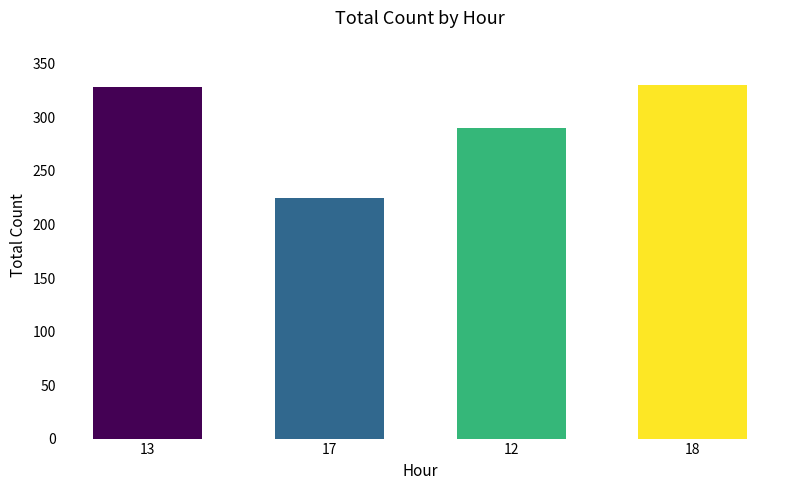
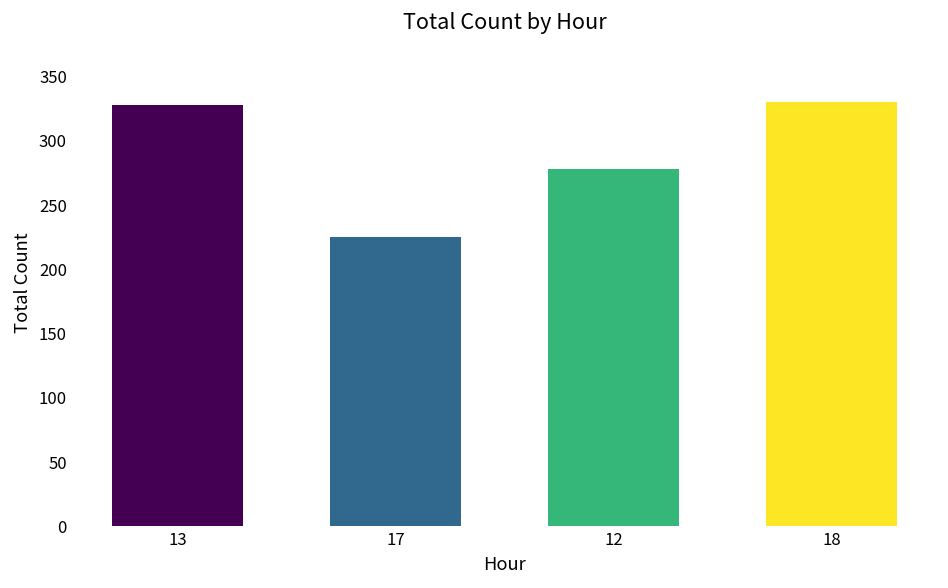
  {
    "13": 328,
    "17": 225,
-   "12": 290,
+   "12": 278,
    "18": 330
  }
